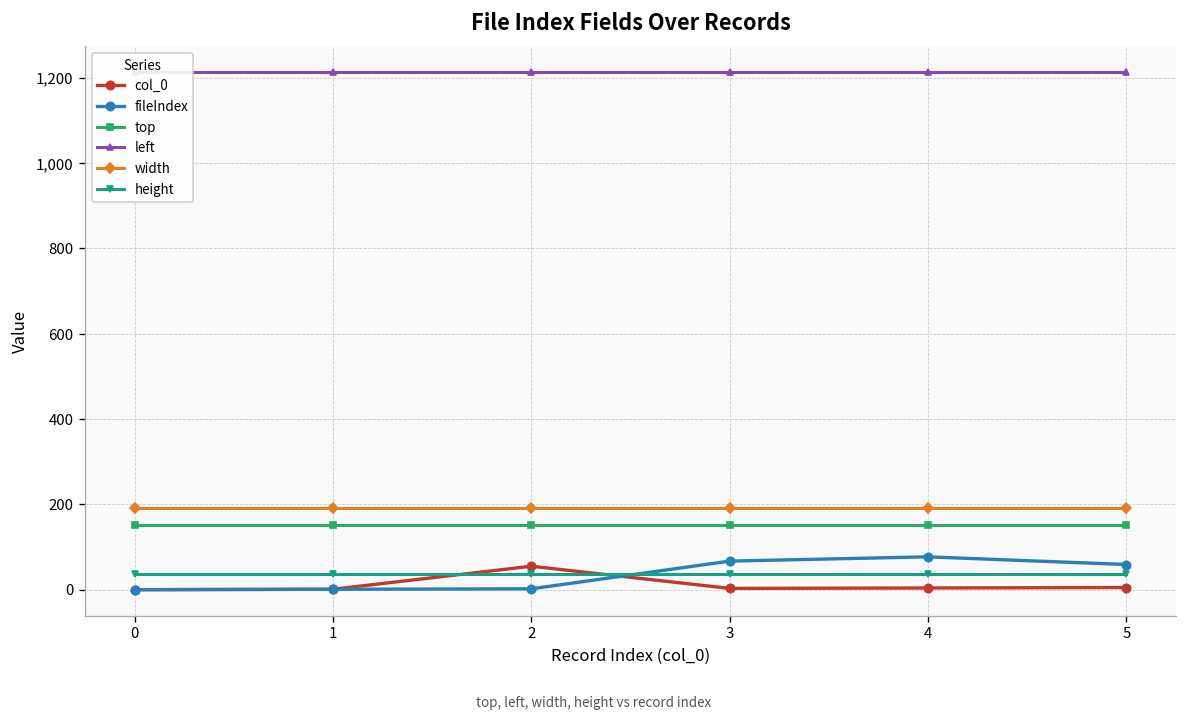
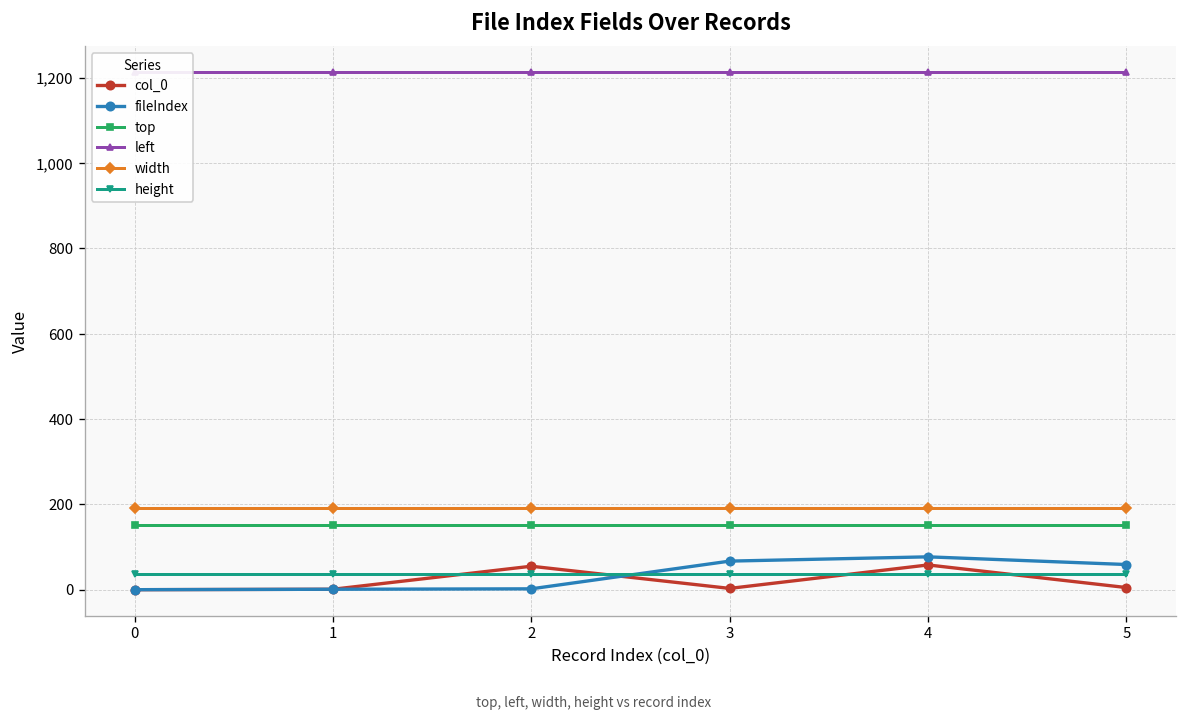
  {
    "col_0": {
      "2": "60",
      "3": "0",
-     "4": "0",
+     "4": "60",
      "5": "10"
    },
    "fileIndex": {
      "2": "0",
      "3": "70",
      "4": "80",
      "5": "60"
    },
    "left": {
      "1": "1,210",
      "2": "1,210",
      "3": "1,210",
      "4": "1,210",
      "5": "1,210"
    },
    "width": {
      "0": "190",
      "1": "190",
      "2": "190",
      "3": "190",
      "4": "190",
      "5": "190"
    }
  }
